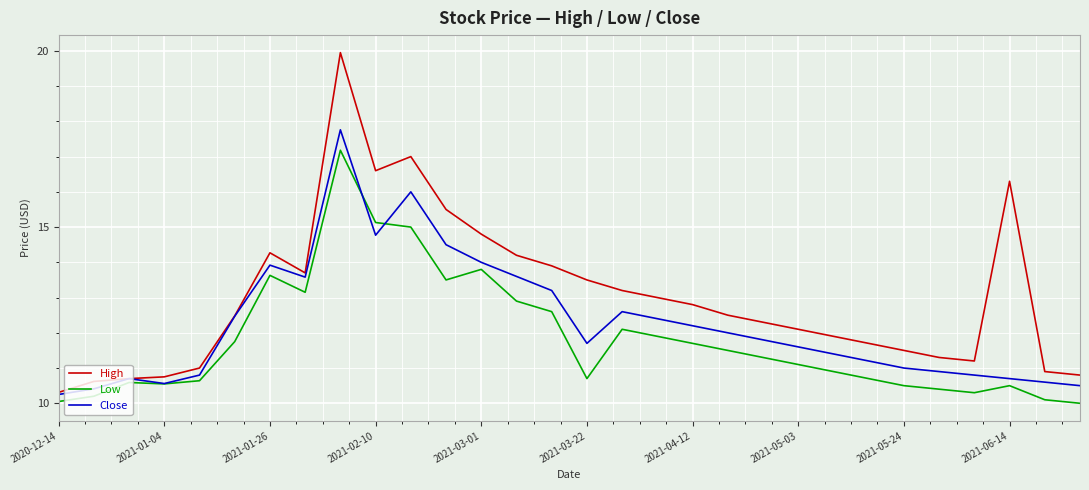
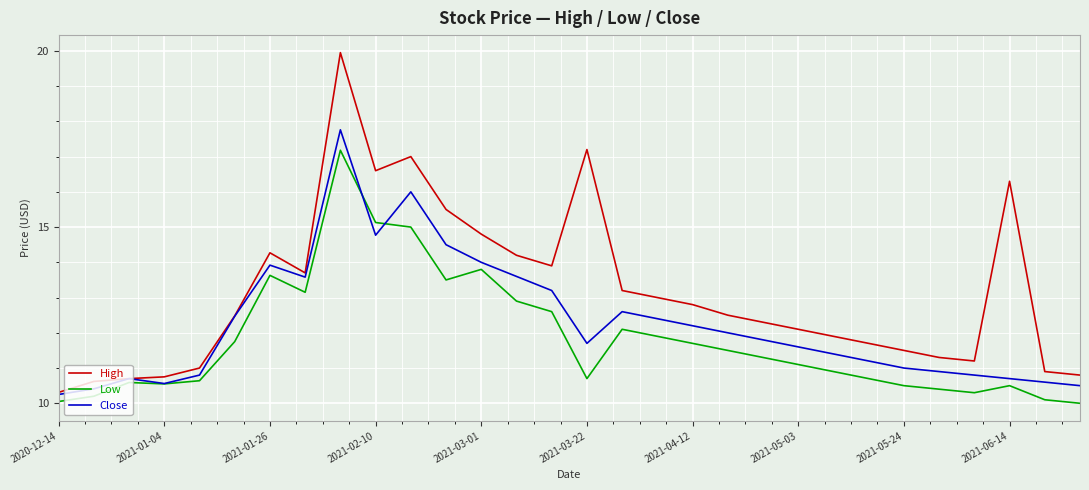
  {
    "High": {
      "2021-01-04": 10.8,
      "2021-01-26": 14.3,
      "2021-02-10": 16.6,
      "2021-03-01": 14.8,
-     "2021-03-22": 13.5,
+     "2021-03-22": 17.2,
      "2021-04-12": 12.8,
      "2021-05-03": 12.1,
      "2021-05-24": 11.5,
      "2021-06-14": 16.3
    },
    "Low": {
      "2020-12-14": 10.1,
      "2021-01-26": 13.6,
      "2021-02-10": 15.1,
      "2021-03-01": 13.8,
      "2021-03-22": 10.7,
      "2021-04-12": 11.7,
      "2021-05-03": 11.1,
      "2021-05-24": 10.5,
      "2021-06-14": 10.5
    },
    "Close": {
      "2021-01-26": 13.9,
      "2021-02-10": 14.8,
      "2021-03-01": 14.0,
      "2021-03-22": 11.7,
      "2021-04-12": 12.2,
      "2021-05-03": 11.6,
      "2021-05-24": 11.0,
      "2021-06-14": 10.7
    }
  }
